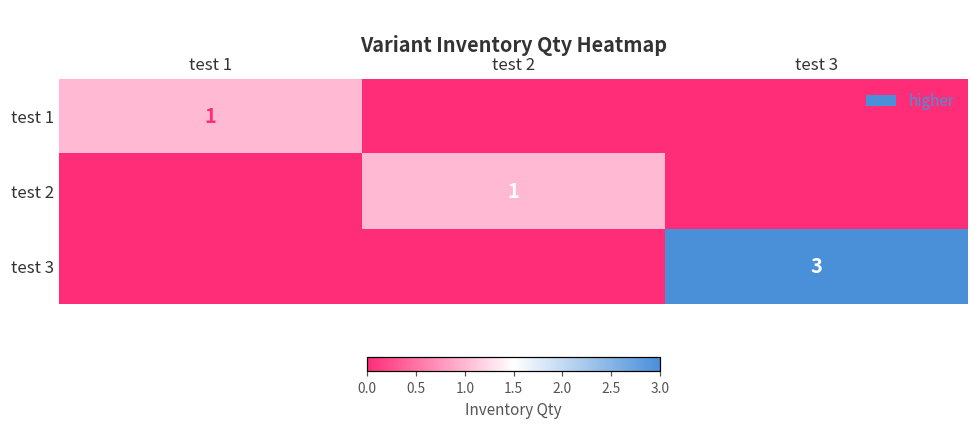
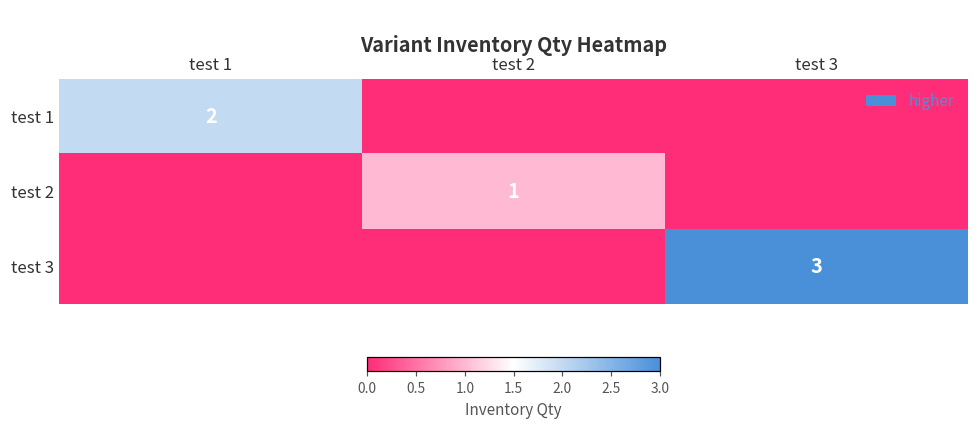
  {
    "test 1": {
-     "test 1": 1
+     "test 1": 2
    },
    "test 2": {
      "test 2": 1
    },
    "test 3": {
      "test 3": 3
    }
  }
